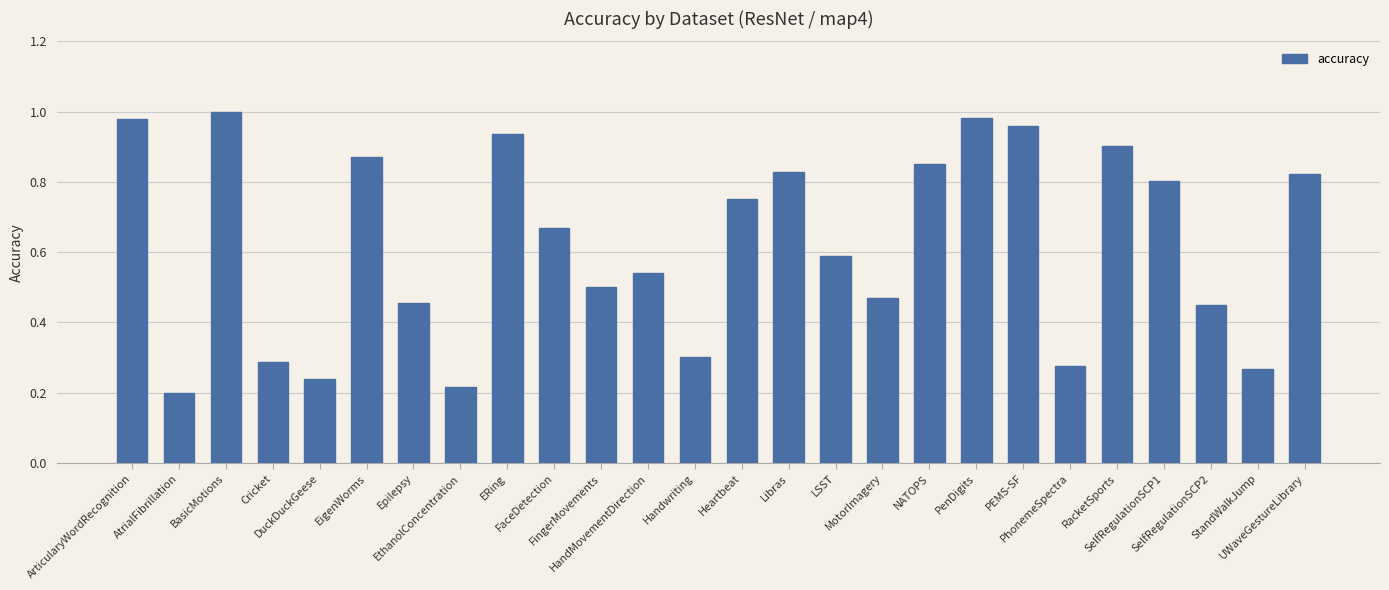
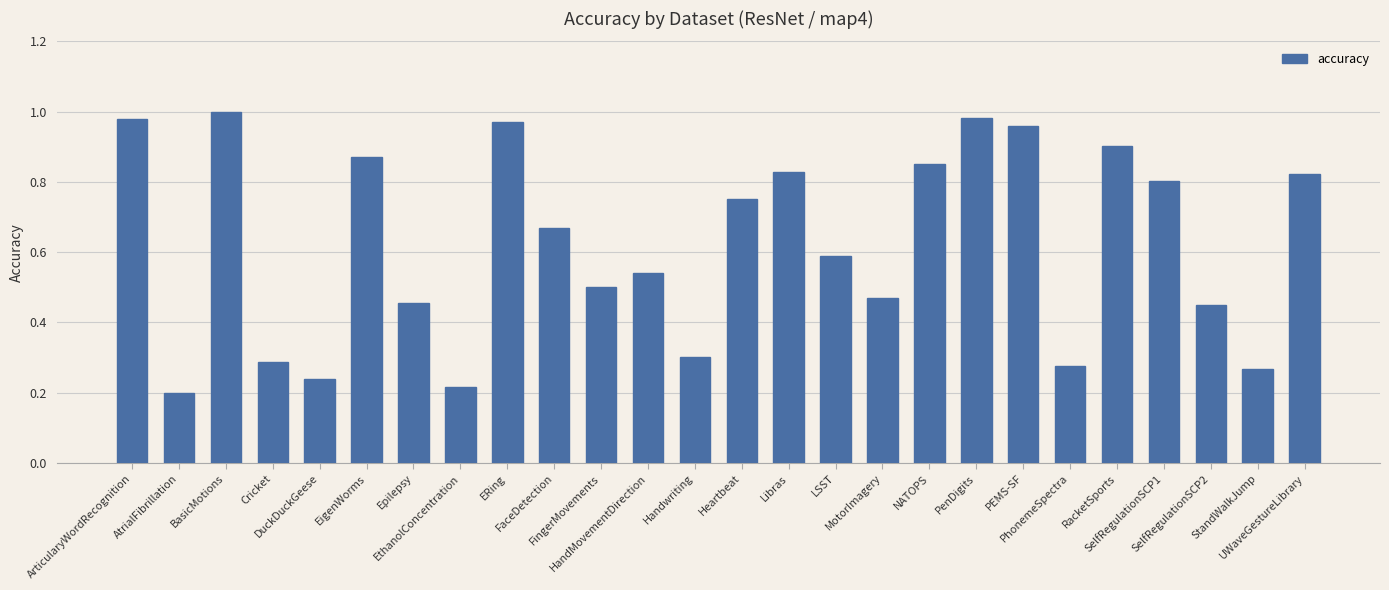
  {
    "ArticularyWordRecognition": 0.98,
    "AtrialFibrillation": 0.20,
    "BasicMotions": 1.00,
    "Cricket": 0.29,
    "DuckDuckGeese": 0.24,
    "EigenWorms": 0.87,
    "Epilepsy": 0.46,
    "EthanolConcentration": 0.22,
-   "ERing": 0.94,
+   "ERing": 0.97,
    "FaceDetection": 0.67,
    "FingerMovements": 0.50,
    "HandMovementDirection": 0.54,
    "Handwriting": 0.30,
    "Heartbeat": 0.75,
    "Libras": 0.83,
    "LSST": 0.59,
    "MotorImagery": 0.47,
    "NATOPS": 0.85,
    "PenDigits": 0.98,
    "PEMS-SF": 0.96,
    "PhonemeSpectra": 0.27,
    "RacketSports": 0.90,
    "SelfRegulationSCP1": 0.80,
    "SelfRegulationSCP2": 0.45,
    "StandWalkJump": 0.27,
    "UWaveGestureLibrary": 0.82
  }
